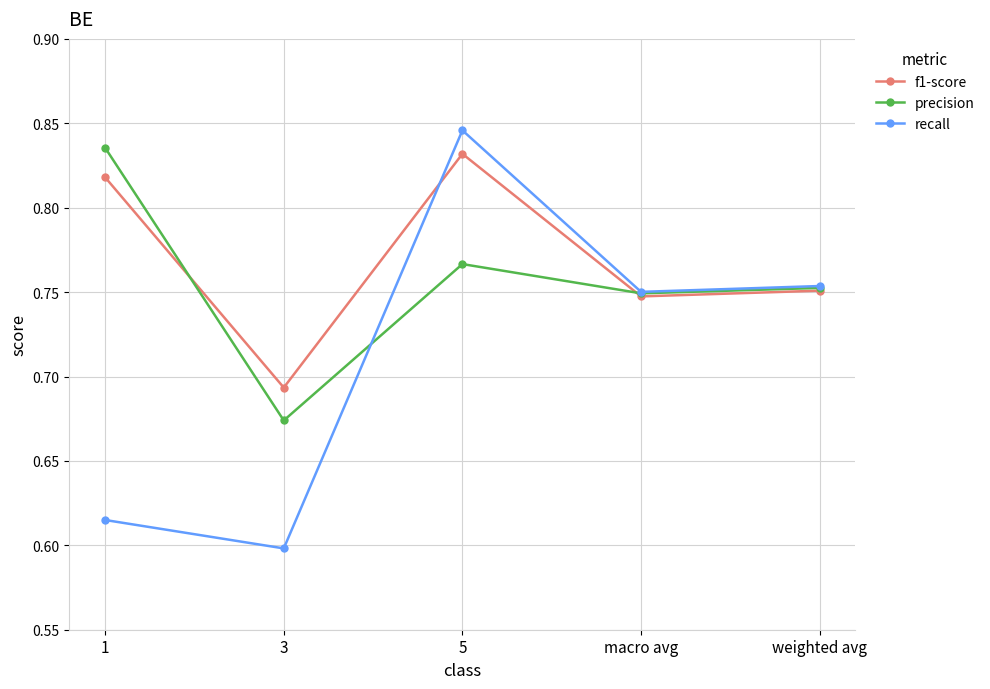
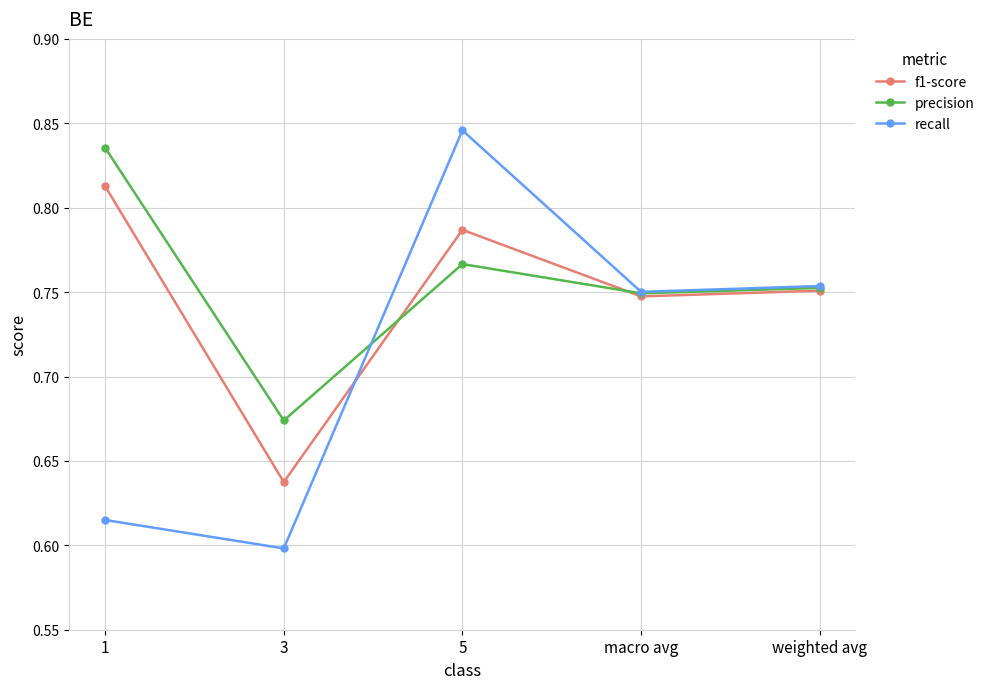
  {
    "f1-score": {
-     "1": 0.818,
-     "3": 0.693,
-     "5": 0.832,
+     "1": 0.813,
+     "3": 0.637,
+     "5": 0.787,
      "macro avg": 0.747,
      "weighted avg": 0.751
    },
    "precision": {
      "1": 0.835,
      "3": 0.674,
      "5": 0.767
    },
    "recall": {
      "1": 0.615,
      "3": 0.598,
      "5": 0.846
    }
  }
